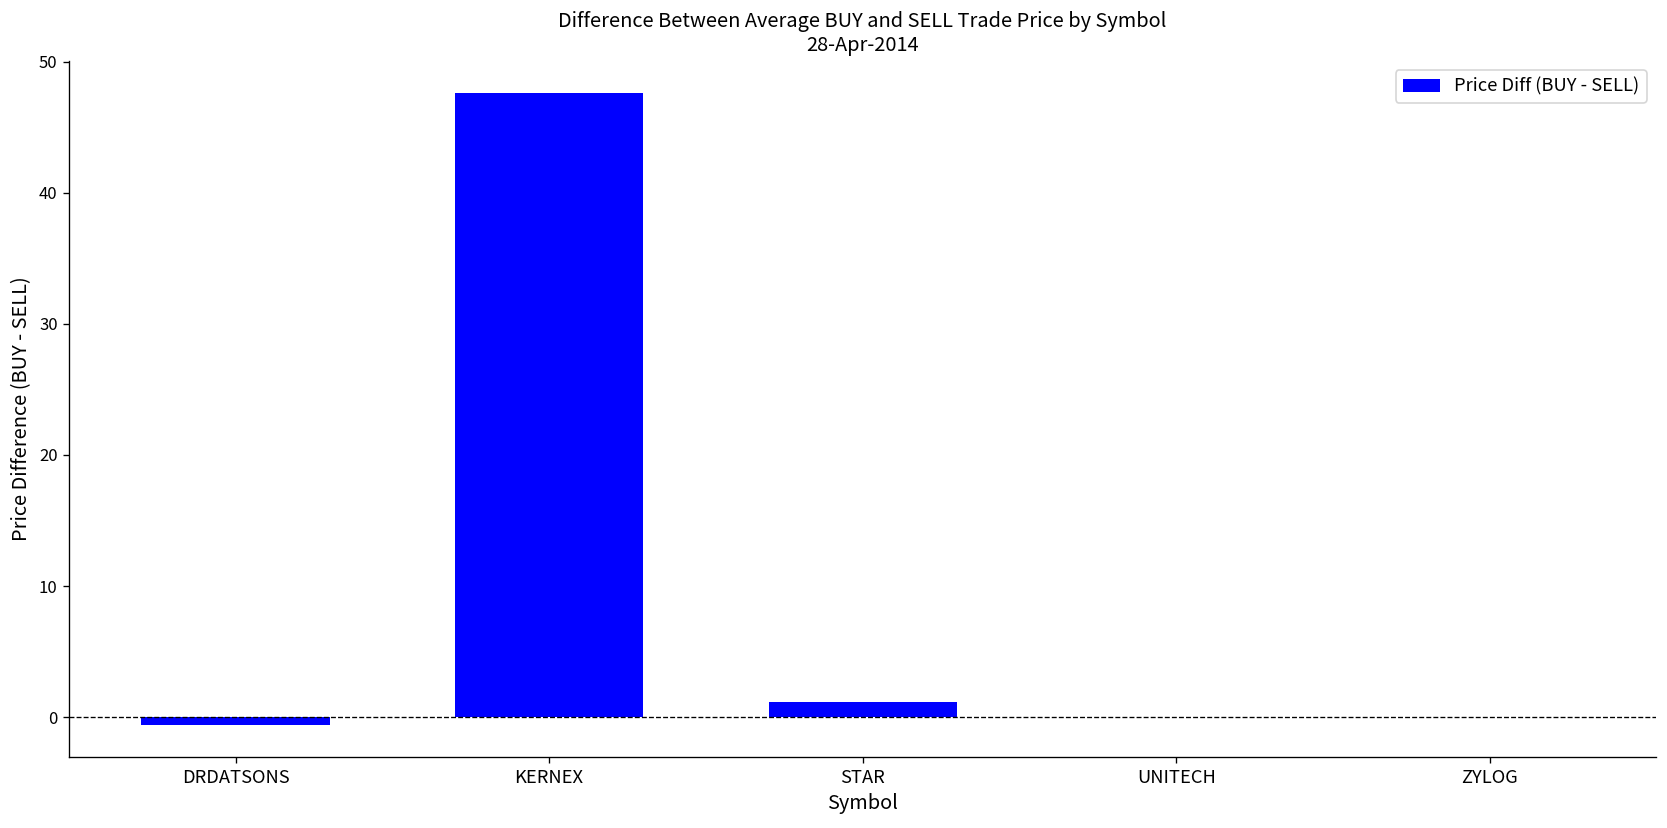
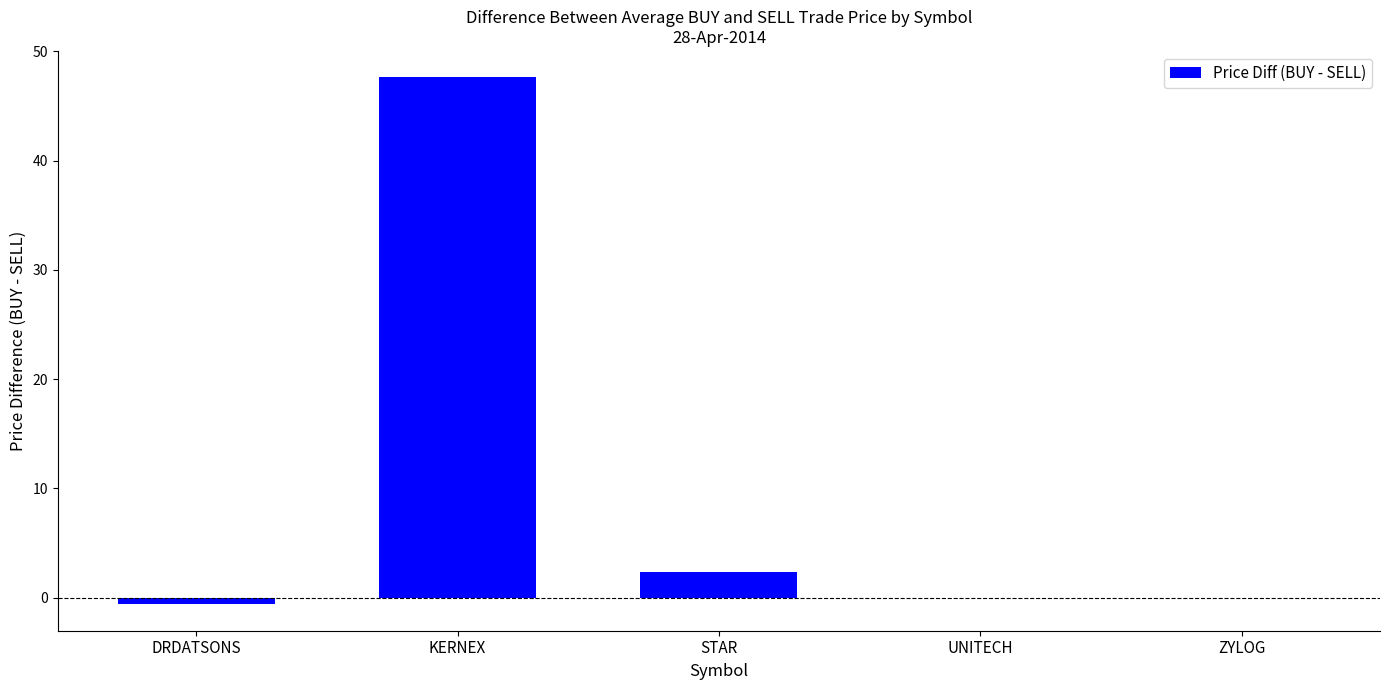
  {
    "DRDATSONS": -0.6,
    "KERNEX": 47.6,
-   "STAR": 1.1
+   "STAR": 2.3
  }
